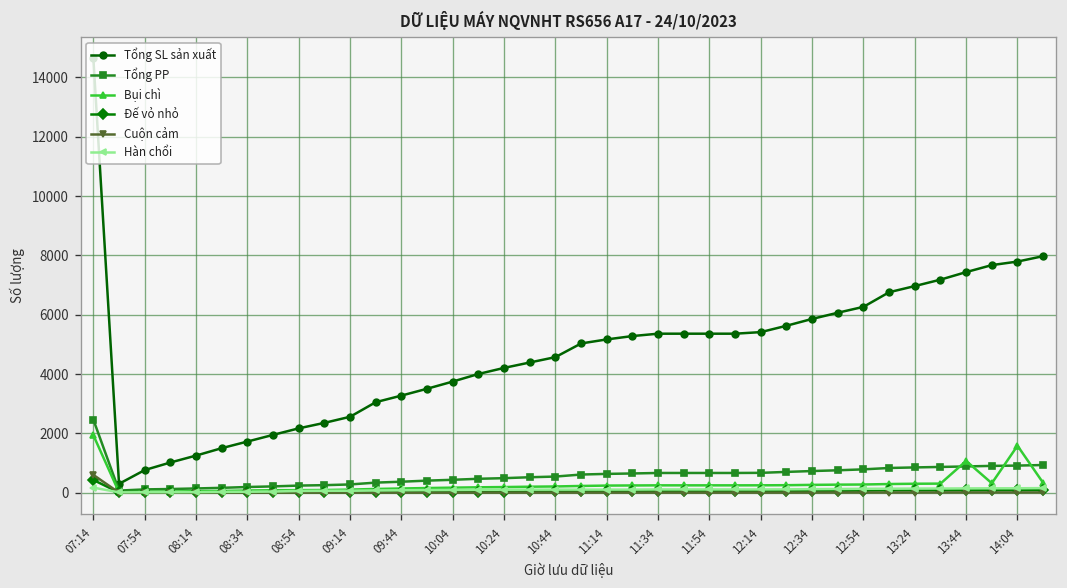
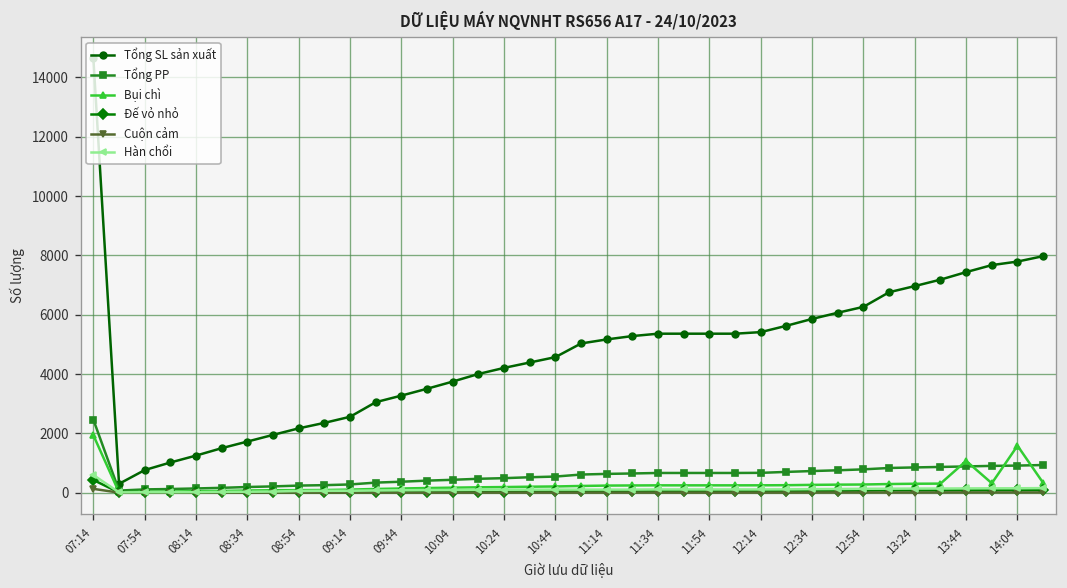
  {
    "Bụi chì": {
      "07:14": 1900,
      "10:44": 200,
      "11:14": 200,
      "11:34": 200,
      "11:54": 200,
      "12:14": 200,
      "12:34": 300,
      "12:54": 300,
      "13:24": 300,
      "13:44": 1100,
      "14:04": 1600
    },
    "Cuộn cảm": {
-     "07:14": 600
+     "07:14": 100
    },
    "Hàn chổi": {
-     "07:14": 200
+     "07:14": 600
    }
  }
